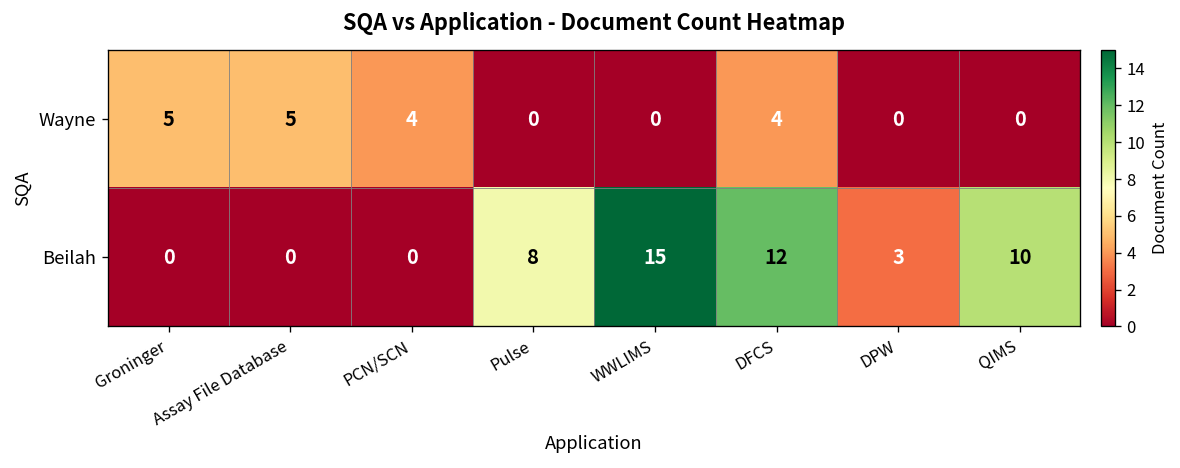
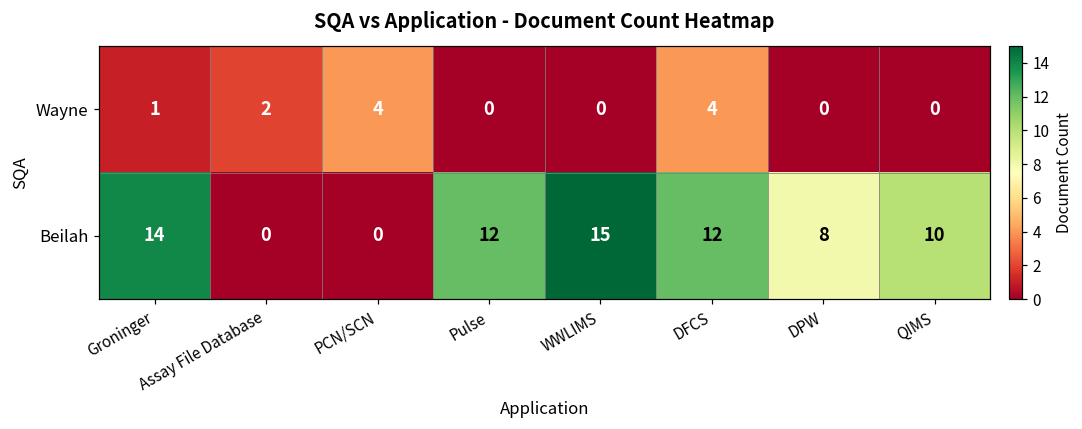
  {
    "Wayne": {
-     "Groninger": 5,
-     "Assay File Database": 5,
+     "Groninger": 1,
+     "Assay File Database": 2,
      "PCN/SCN": 4,
      "Pulse": 0,
      "WWLIMS": 0,
      "DFCS": 4,
      "DPW": 0,
      "QIMS": 0
    },
    "Beilah": {
-     "Groninger": 0,
+     "Groninger": 14,
      "Assay File Database": 0,
      "PCN/SCN": 0,
-     "Pulse": 8,
+     "Pulse": 12,
      "WWLIMS": 15,
      "DFCS": 12,
-     "DPW": 3,
+     "DPW": 8,
      "QIMS": 10
    }
  }
